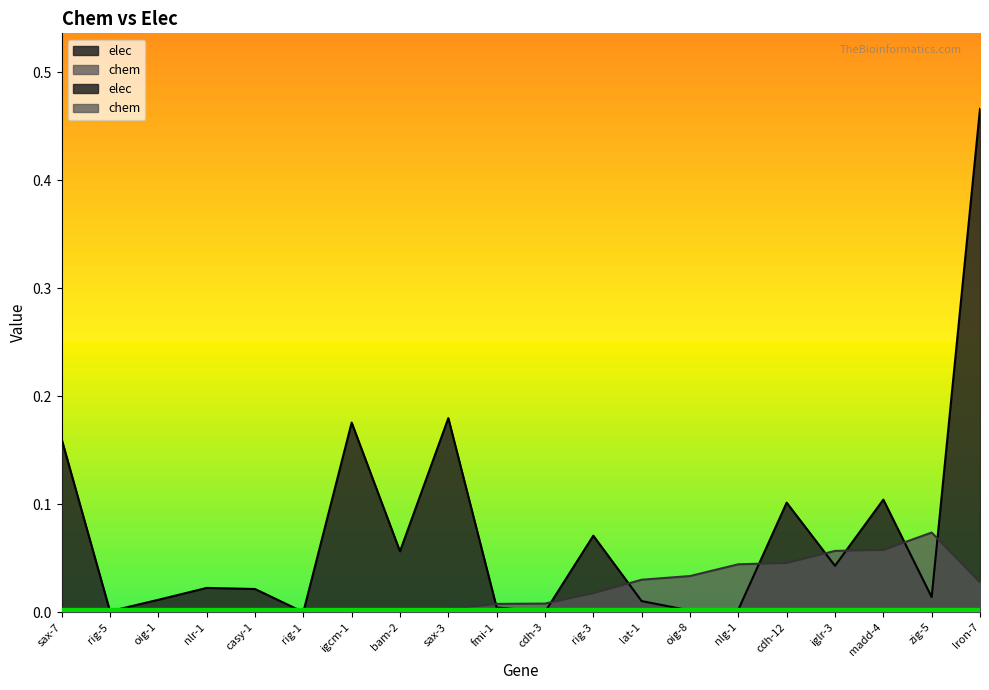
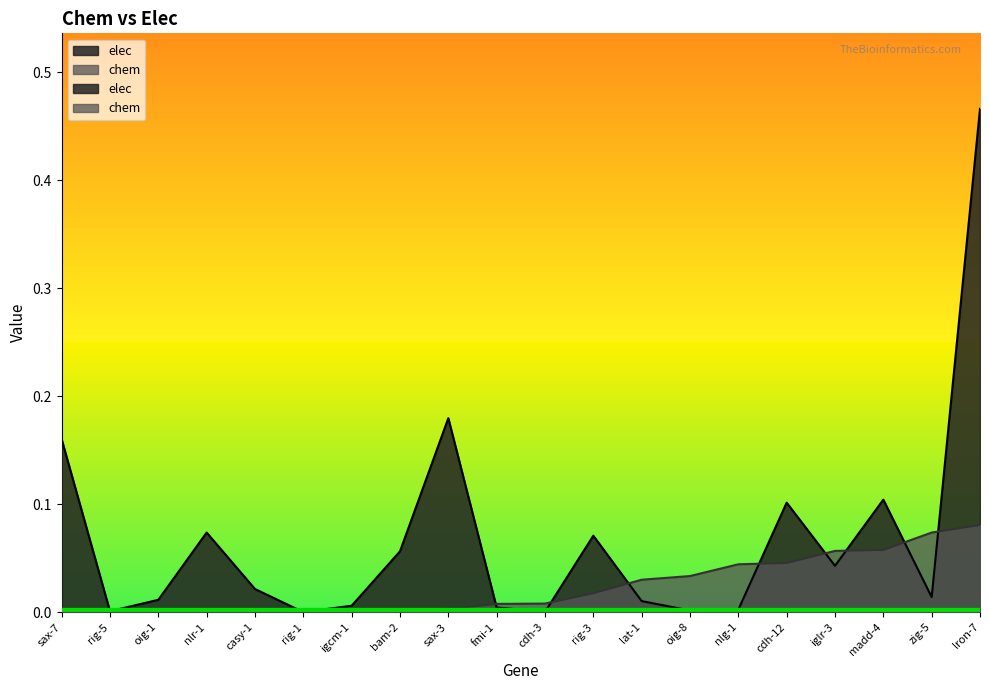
  {
    "elec": {
      "sax-7": 0.160,
      "oig-1": 0.011,
-     "nlr-1": 0.022,
+     "nlr-1": 0.074,
      "casy-1": 0.021,
-     "igcm-1": 0.176,
+     "igcm-1": 0.006,
      "bam-2": 0.056,
      "sax-3": 0.180,
      "fmi-1": 0.004,
      "cdh-3": 0.000,
      "rig-3": 0.071,
      "lat-1": 0.010,
      "oig-8": 0.002,
      "nlg-1": 0.002,
      "cdh-12": 0.101,
      "iglr-3": 0.043,
      "madd-4": 0.104,
      "zig-5": 0.014,
      "lron-7": 0.466
    },
    "chem": {
      "sax-7": 0.000,
      "oig-1": 0.000,
      "nlr-1": 0.000,
      "casy-1": 0.000,
      "igcm-1": 0.000,
      "bam-2": 0.001,
      "sax-3": 0.003,
      "fmi-1": 0.008,
      "cdh-3": 0.008,
      "rig-3": 0.018,
      "lat-1": 0.030,
      "oig-8": 0.033,
      "nlg-1": 0.044,
      "cdh-12": 0.046,
      "iglr-3": 0.057,
      "madd-4": 0.058,
      "zig-5": 0.074,
-     "lron-7": 0.028
+     "lron-7": 0.081
    }
  }
